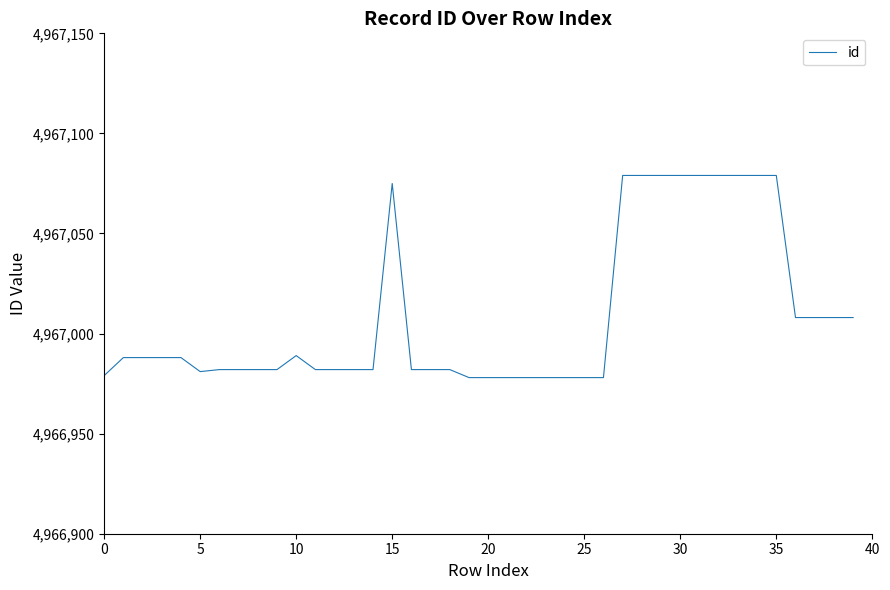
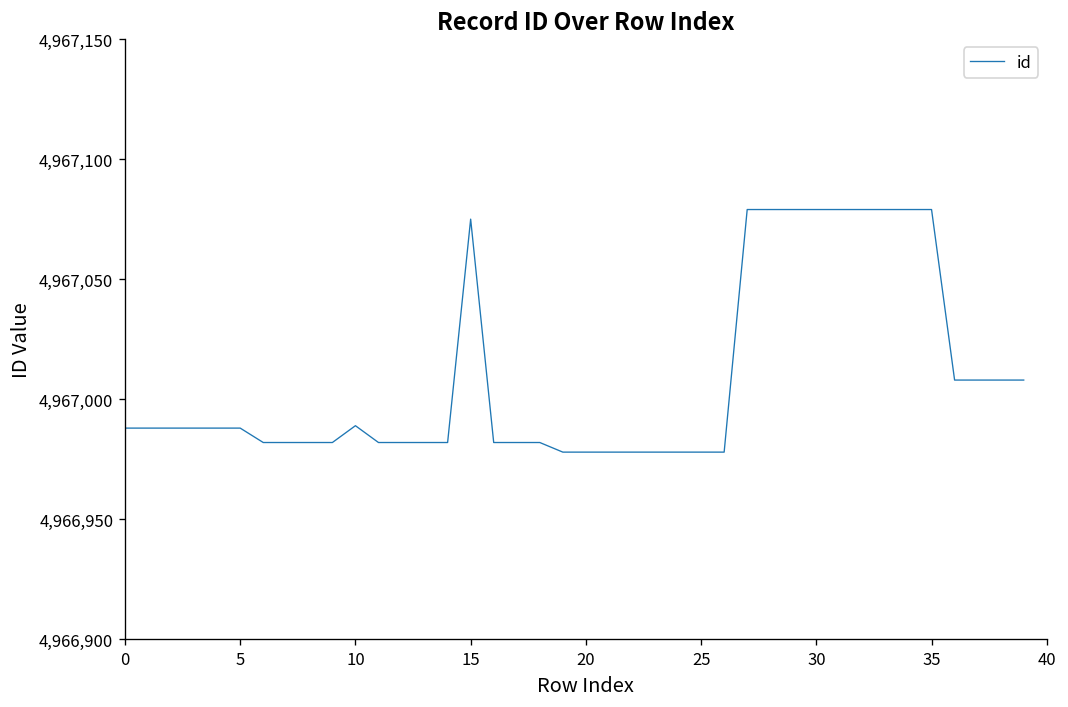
  {
-   "0": "4,966,979",
-   "5": "4,966,981",
+   "0": "4,966,988",
+   "5": "4,966,988",
    "10": "4,966,989",
    "15": "4,967,075",
    "20": "4,966,978",
    "25": "4,966,978",
    "30": "4,967,079",
    "35": "4,967,079"
  }
